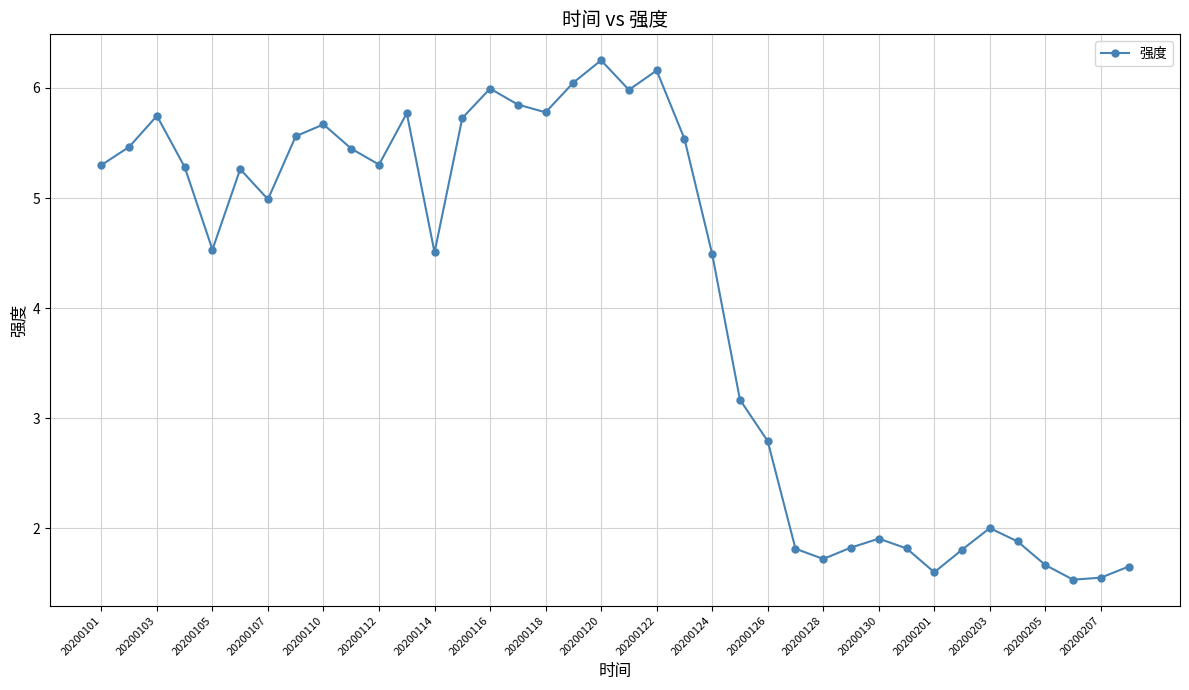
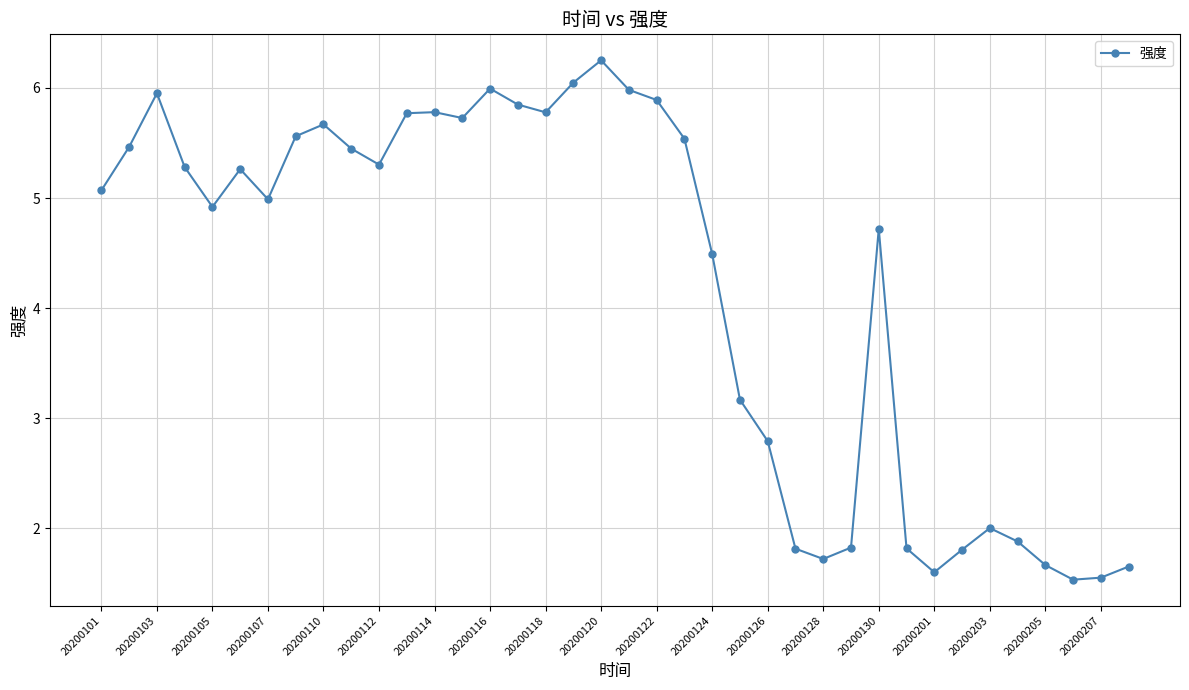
  {
-   "20200101": 5.30,
-   "20200103": 5.75,
-   "20200105": 4.53,
+   "20200101": 5.07,
+   "20200103": 5.95,
+   "20200105": 4.92,
    "20200107": 4.99,
    "20200110": 5.67,
    "20200112": 5.30,
-   "20200114": 4.51,
+   "20200114": 5.78,
    "20200116": 5.99,
    "20200118": 5.78,
    "20200120": 6.25,
-   "20200122": 6.16,
+   "20200122": 5.89,
    "20200124": 4.49,
    "20200126": 2.79,
    "20200128": 1.72,
-   "20200130": 1.91,
+   "20200130": 4.72,
    "20200201": 1.60,
    "20200203": 2.00,
    "20200205": 1.67,
    "20200207": 1.55
  }
